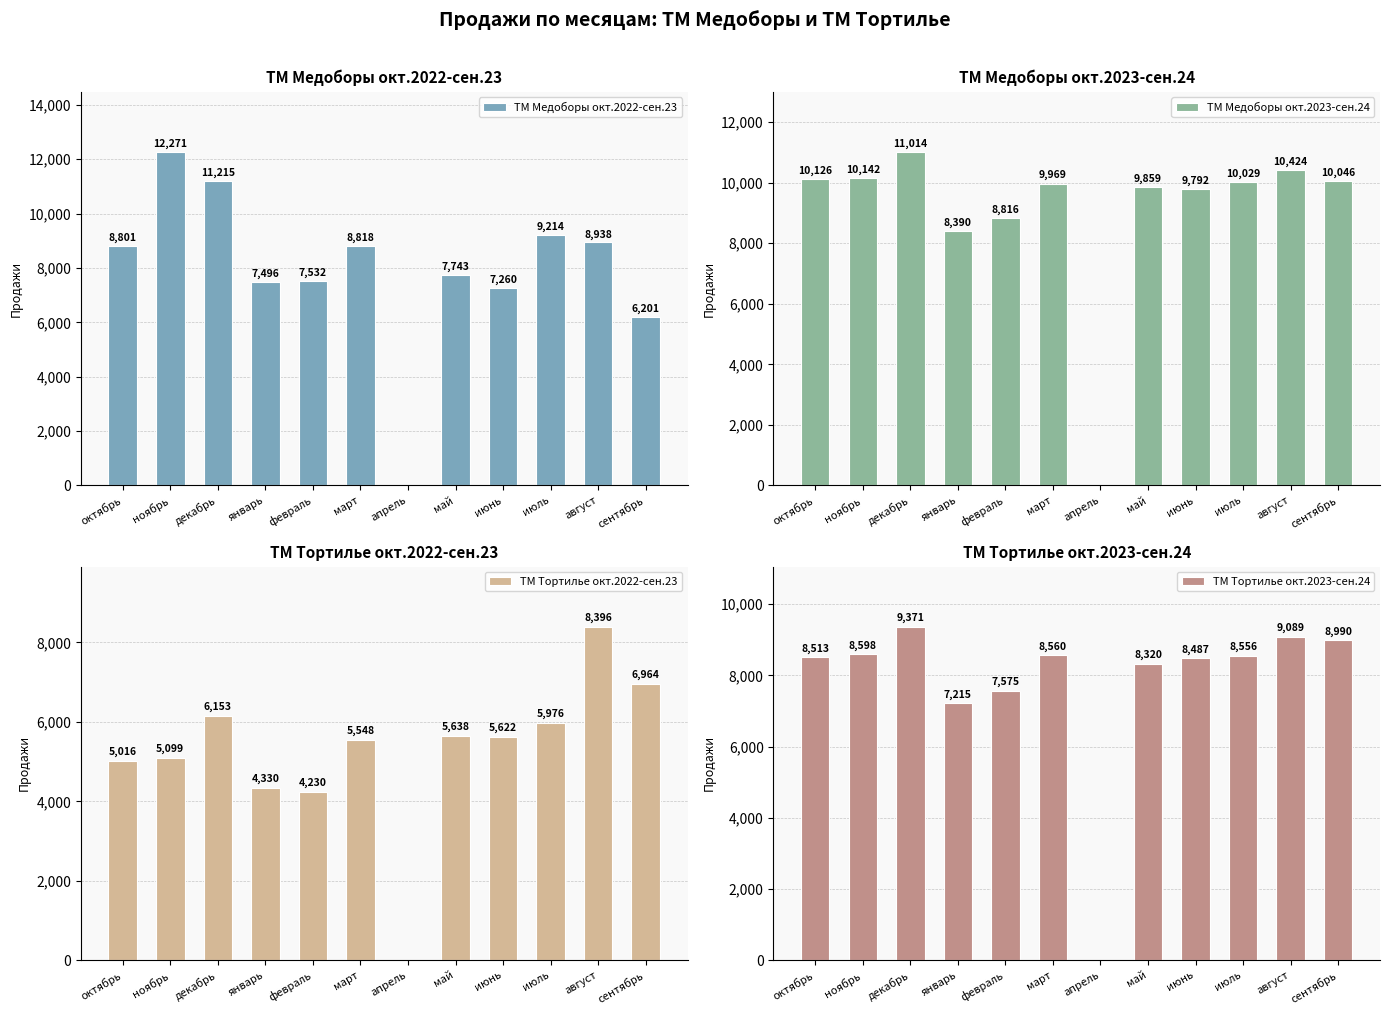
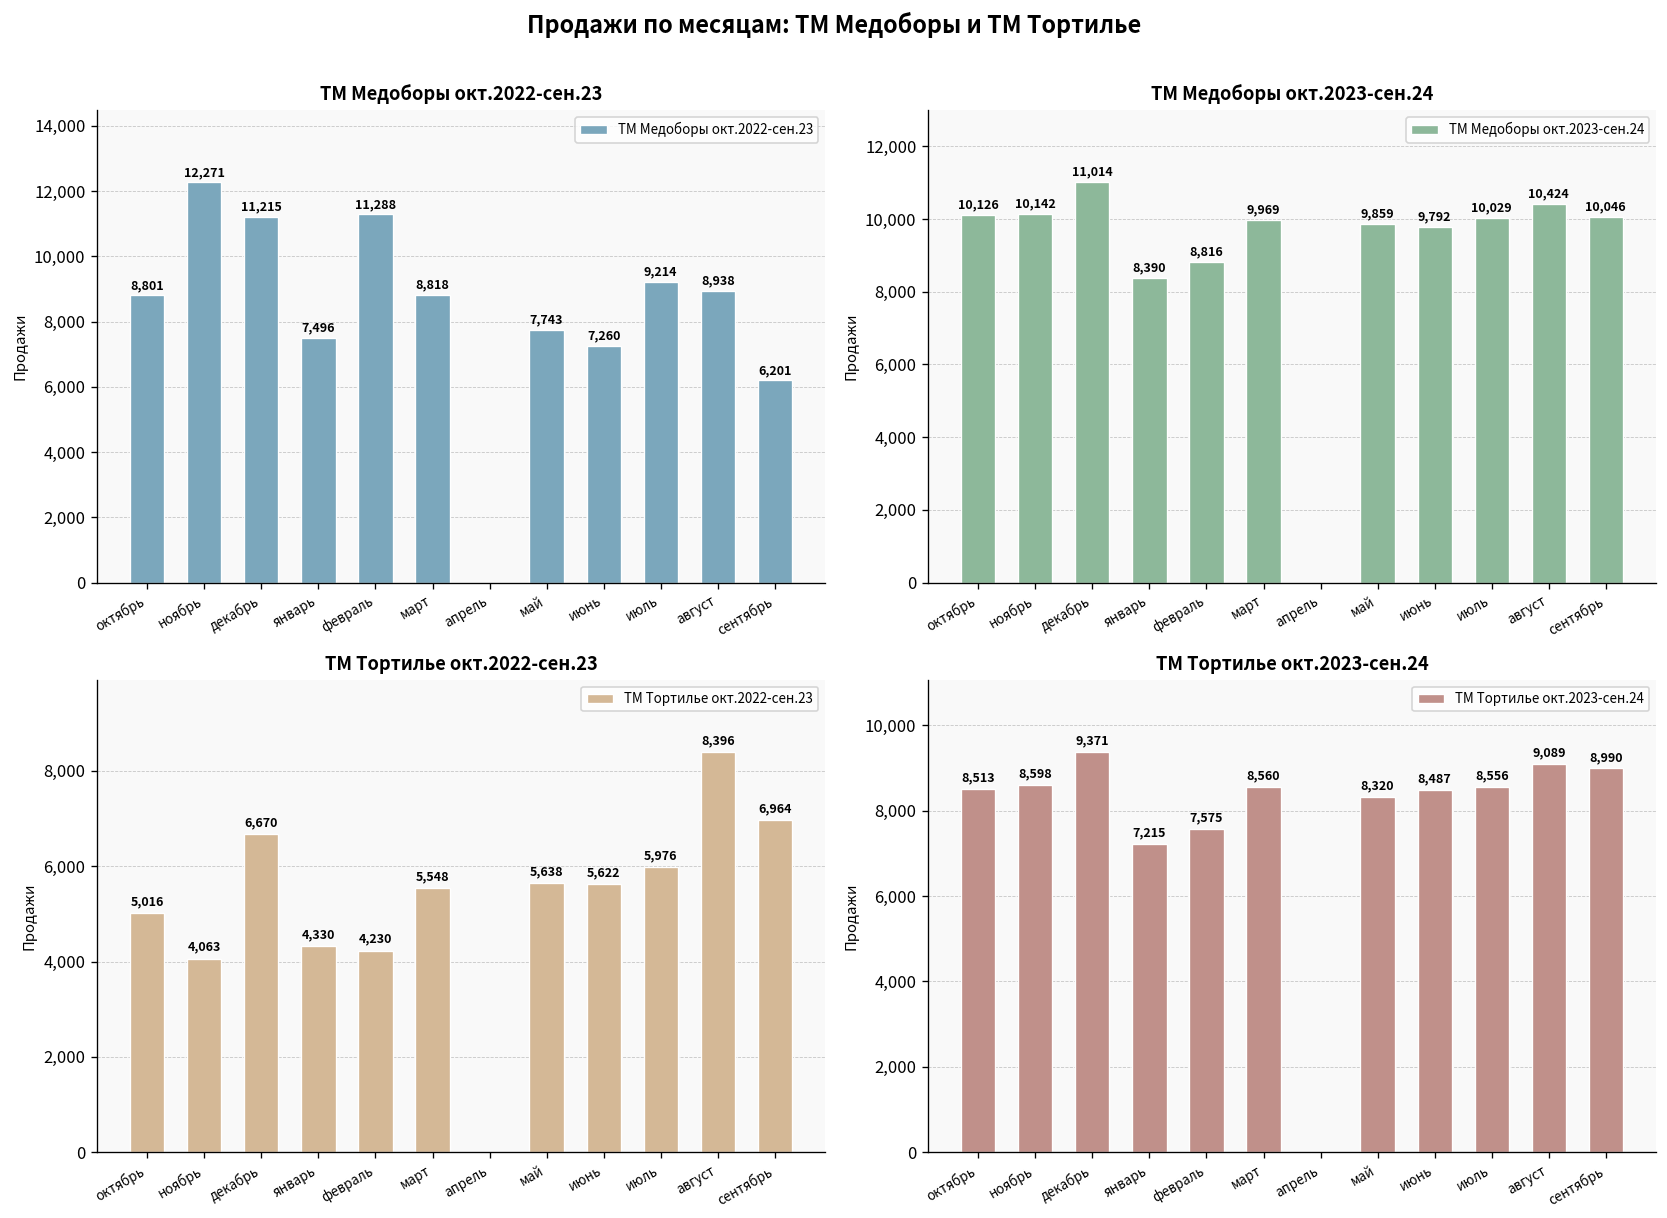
  {
    "ТМ Медоборы окт.2022-сен.23": {
      "октябрь": "8,801",
      "ноябрь": "12,271",
      "декабрь": "11,215",
      "январь": "7,496",
-     "февраль": "7,532",
+     "февраль": "11,288",
      "март": "8,818",
      "май": "7,743",
      "июнь": "7,260",
      "июль": "9,214",
      "август": "8,938",
      "сентябрь": "6,201"
    },
    "ТМ Медоборы окт.2023-сен.24": {
      "октябрь": "10,126",
      "ноябрь": "10,142",
      "декабрь": "11,014",
      "январь": "8,390",
      "февраль": "8,816",
      "март": "9,969",
      "май": "9,859",
      "июнь": "9,792",
      "июль": "10,029",
      "август": "10,424",
      "сентябрь": "10,046"
    },
    "ТМ Тортилье окт.2022-сен.23": {
      "октябрь": "5,016",
-     "ноябрь": "5,099",
-     "декабрь": "6,153",
+     "ноябрь": "4,063",
+     "декабрь": "6,670",
      "январь": "4,330",
      "февраль": "4,230",
      "март": "5,548",
      "май": "5,638",
      "июнь": "5,622",
      "июль": "5,976",
      "август": "8,396",
      "сентябрь": "6,964"
    },
    "ТМ Тортилье окт.2023-сен.24": {
      "октябрь": "8,513",
      "ноябрь": "8,598",
      "декабрь": "9,371",
      "январь": "7,215",
      "февраль": "7,575",
      "март": "8,560",
      "май": "8,320",
      "июнь": "8,487",
      "июль": "8,556",
      "август": "9,089",
      "сентябрь": "8,990"
    }
  }
